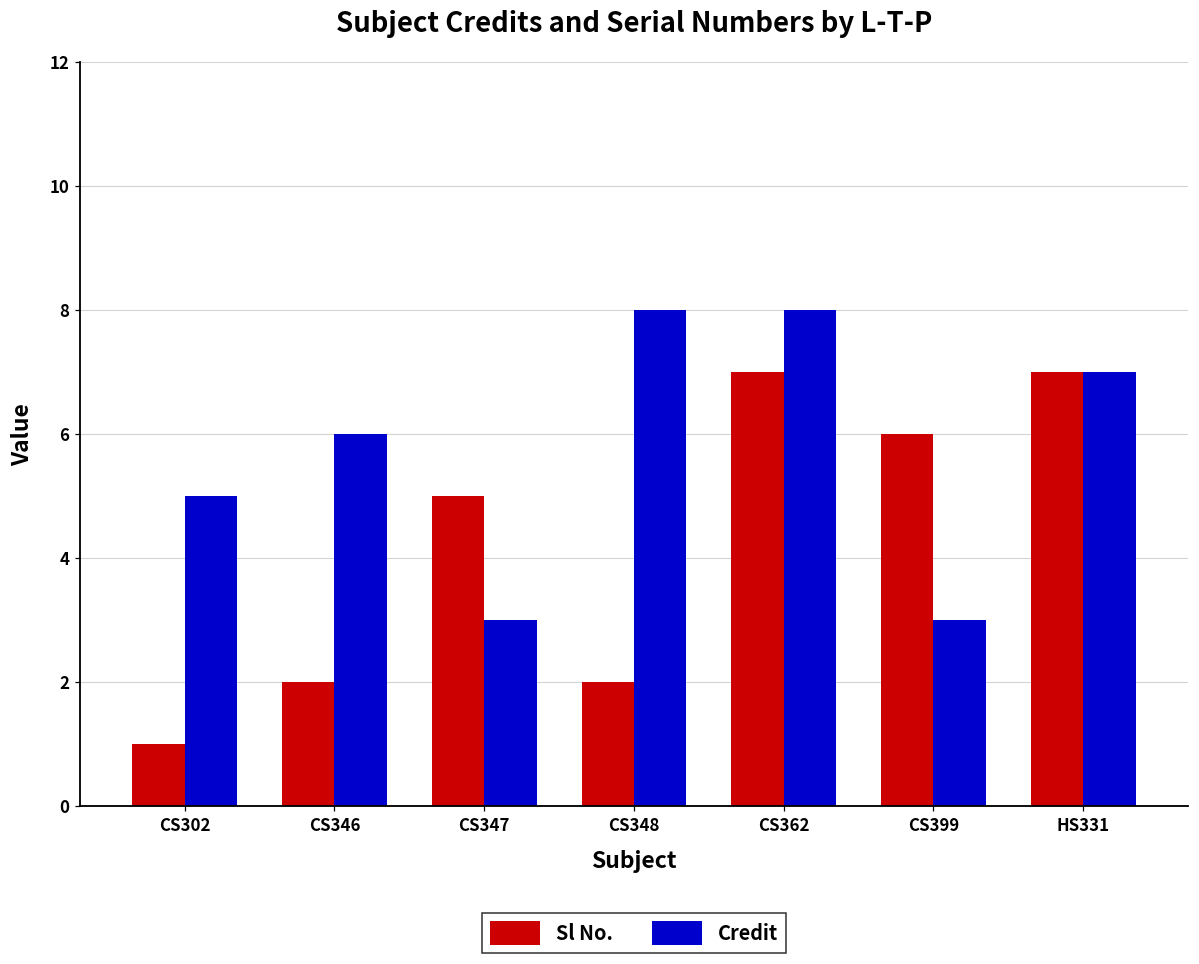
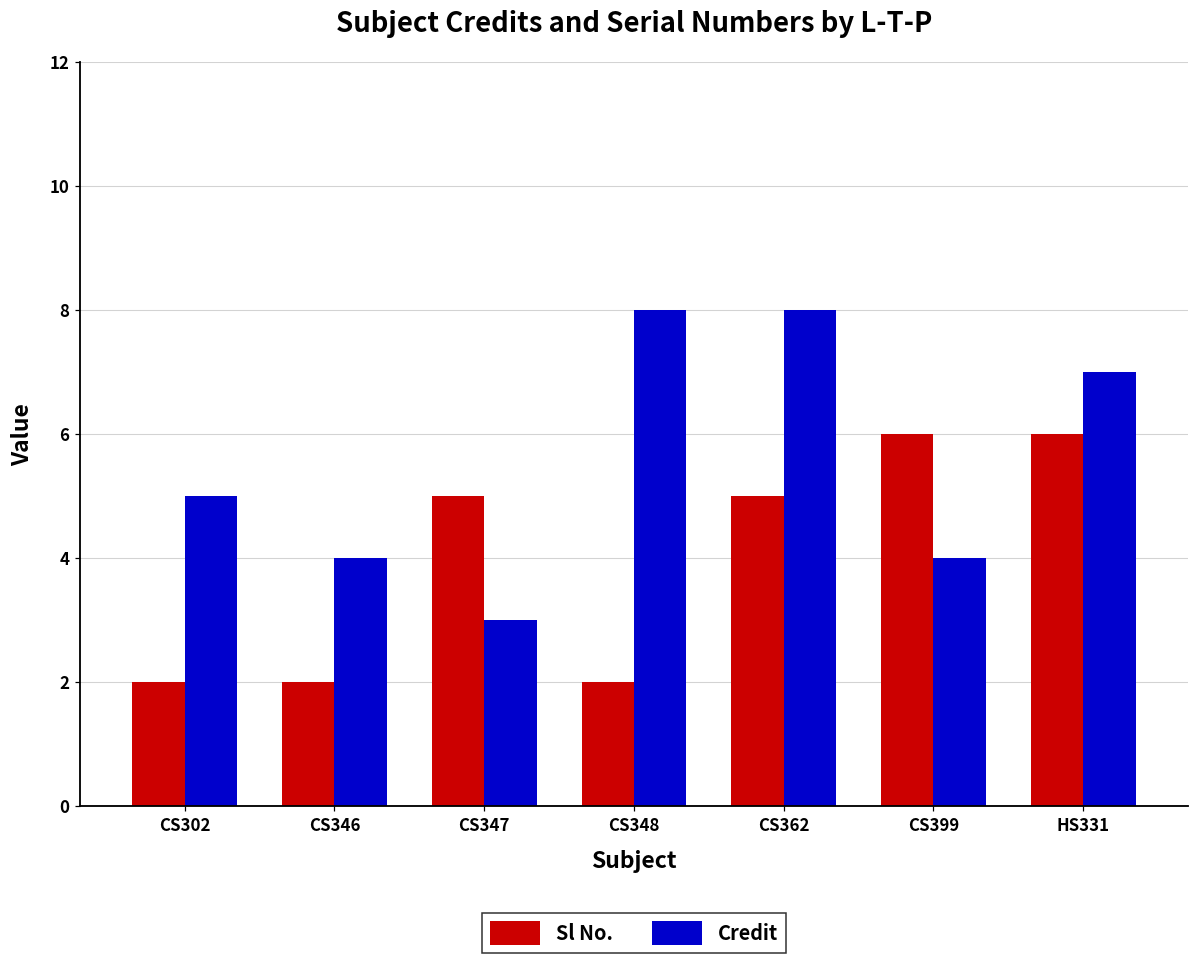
  {
    "Sl No.": {
-     "CS302": 1,
+     "CS302": 2,
      "CS346": 2,
      "CS347": 5,
      "CS348": 2,
-     "CS362": 7,
+     "CS362": 5,
      "CS399": 6,
-     "HS331": 7
+     "HS331": 6
    },
    "Credit": {
      "CS302": 5,
-     "CS346": 6,
+     "CS346": 4,
      "CS347": 3,
      "CS348": 8,
      "CS362": 8,
-     "CS399": 3,
+     "CS399": 4,
      "HS331": 7
    }
  }
